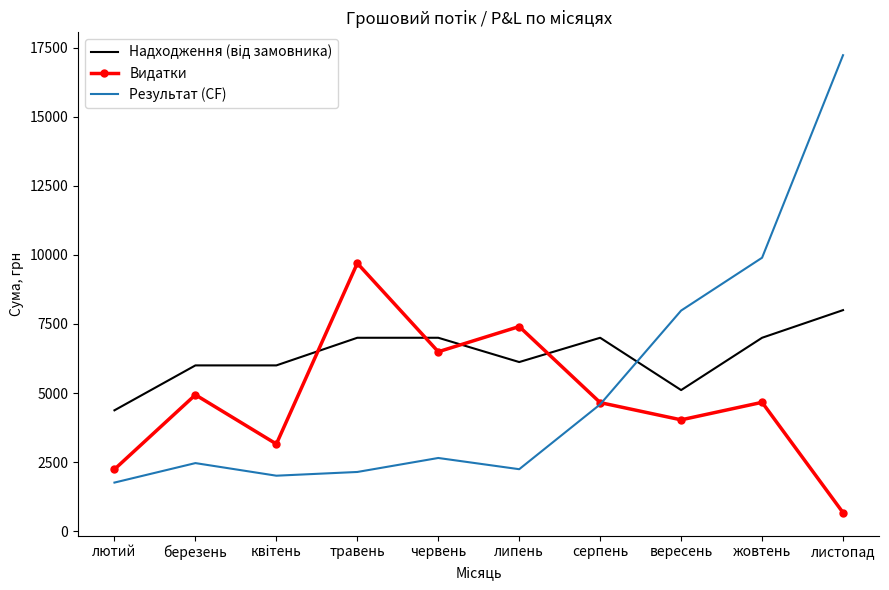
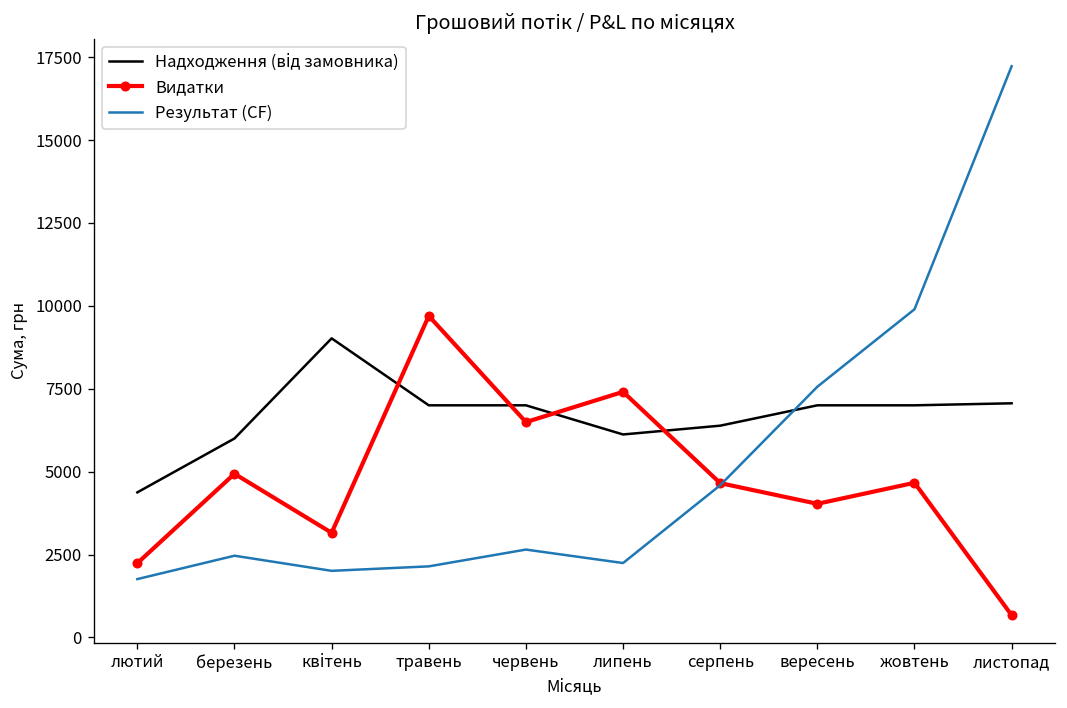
  {
    "Надходження (від замовника)": {
      "лютий": 4400,
      "березень": 6000,
-     "квітень": 6000,
+     "квітень": 9000,
      "травень": 7000,
      "червень": 7000,
      "липень": 6100,
-     "серпень": 7000,
-     "вересень": 5100,
+     "серпень": 6400,
+     "вересень": 7000,
      "жовтень": 7000,
-     "листопад": 8000
+     "листопад": 7100
    },
    "Видатки": {
      "лютий": 2200,
      "березень": 4900,
      "квітень": 3200,
      "травень": 9700,
      "червень": 6500,
      "липень": 7400,
      "вересень": 4000,
      "жовтень": 4700,
      "листопад": 700
    },
    "Результат (CF)": {
      "лютий": 1800,
      "березень": 2500,
      "квітень": 2000,
      "травень": 2100,
      "червень": 2700,
      "липень": 2200,
-     "вересень": 8000,
+     "вересень": 7600,
      "жовтень": 9900,
      "листопад": 17200
    }
  }
